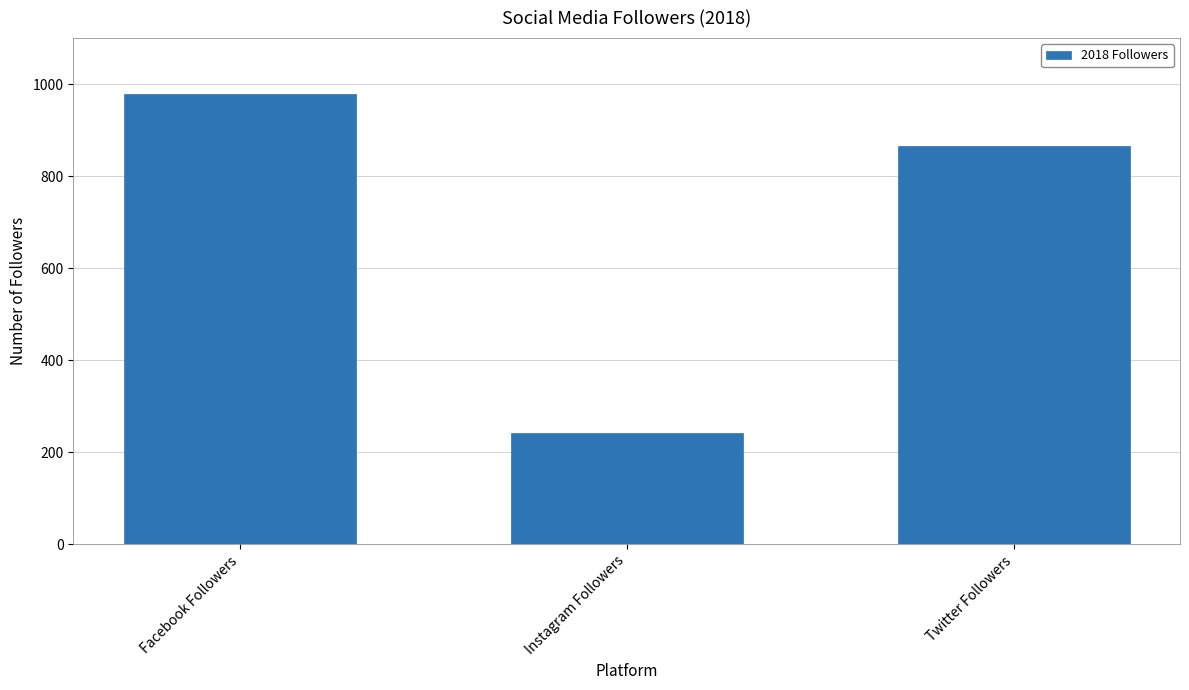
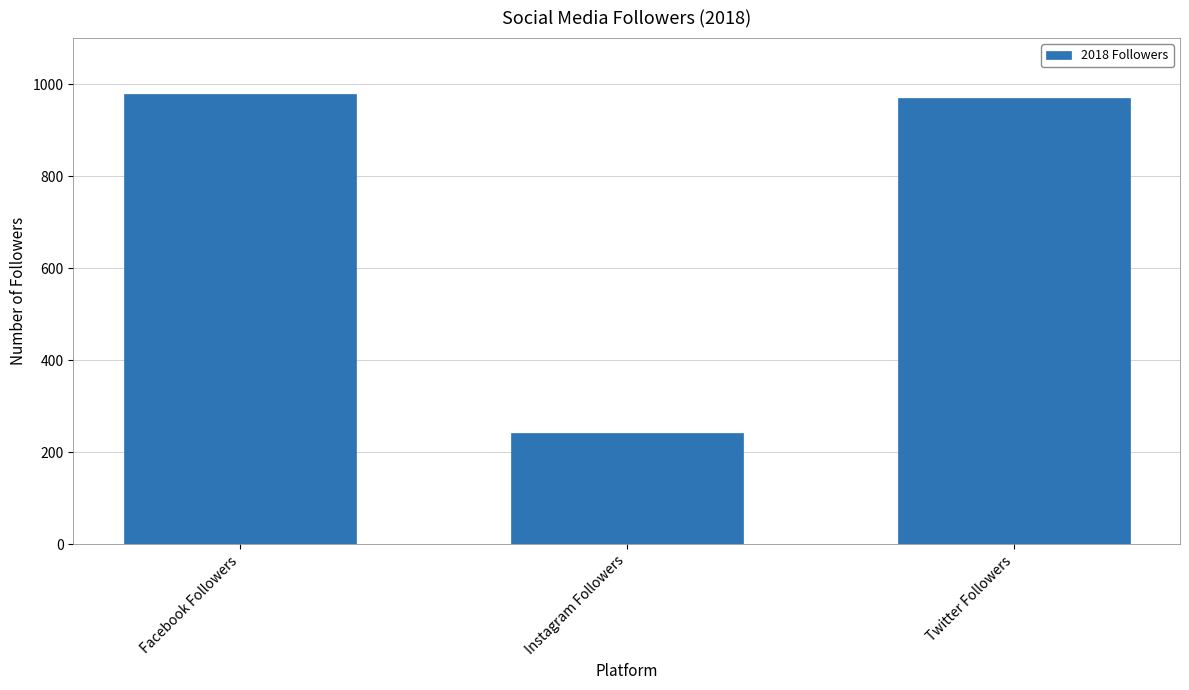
  {
    "Facebook Followers": 980,
    "Instagram Followers": 240,
-   "Twitter Followers": 870
+   "Twitter Followers": 970
  }
